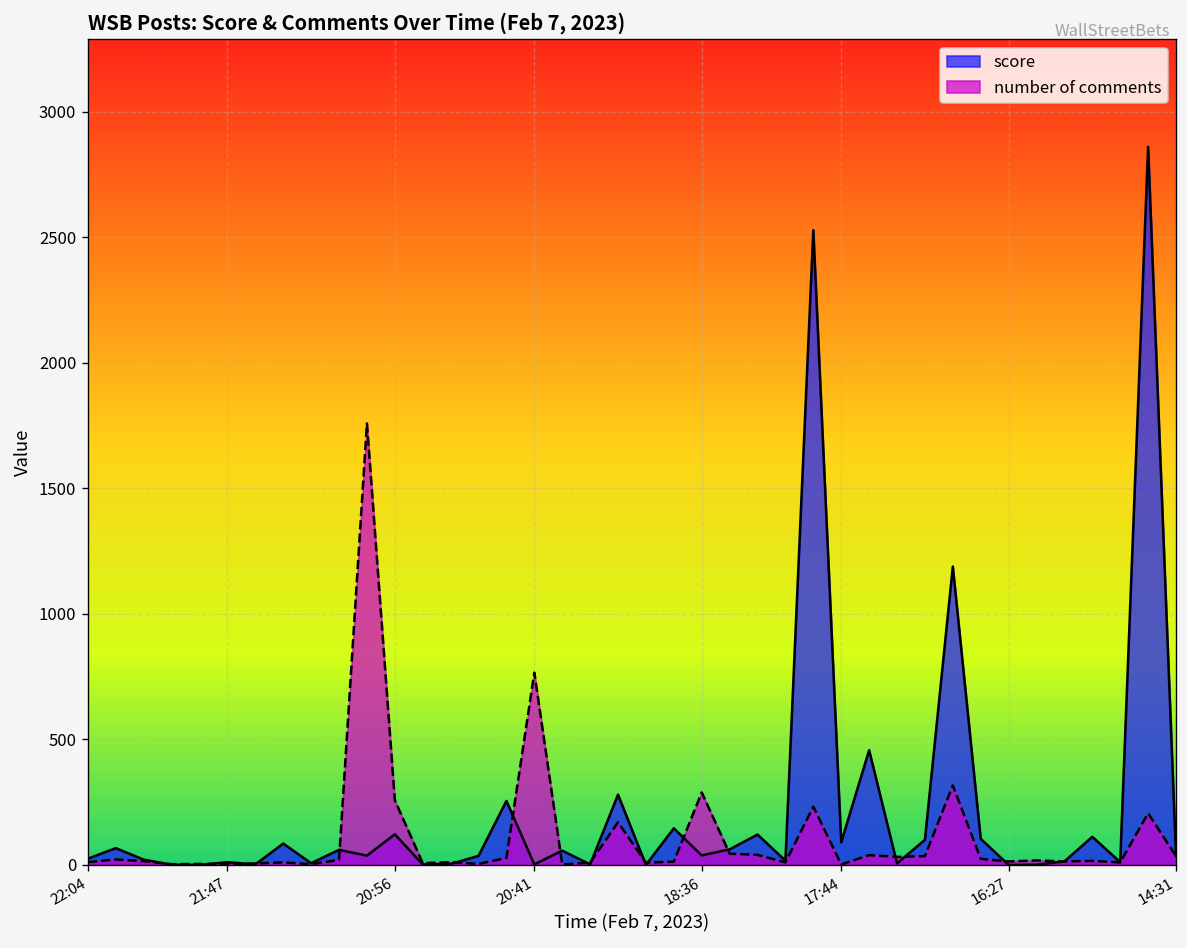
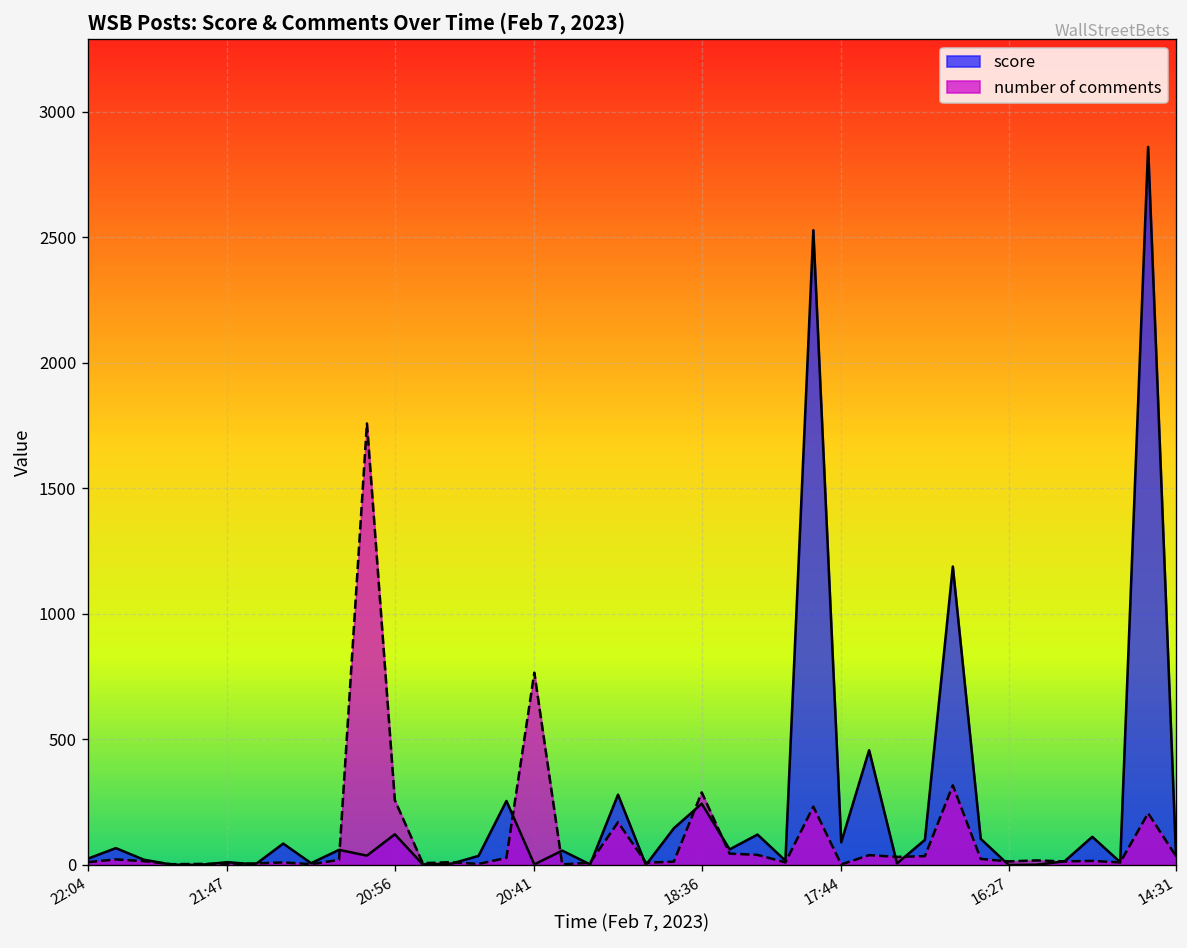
  {
    "score": {
      "22:04": 30,
      "20:56": 120,
      "20:41": 0,
-     "18:36": 40,
+     "18:36": 240,
      "17:44": 90,
      "16:27": 0
    },
    "number of comments": {
      "22:04": 10,
      "20:56": 260,
      "20:41": 770,
      "18:36": 290,
      "17:44": 0,
      "16:27": 10
    }
  }
